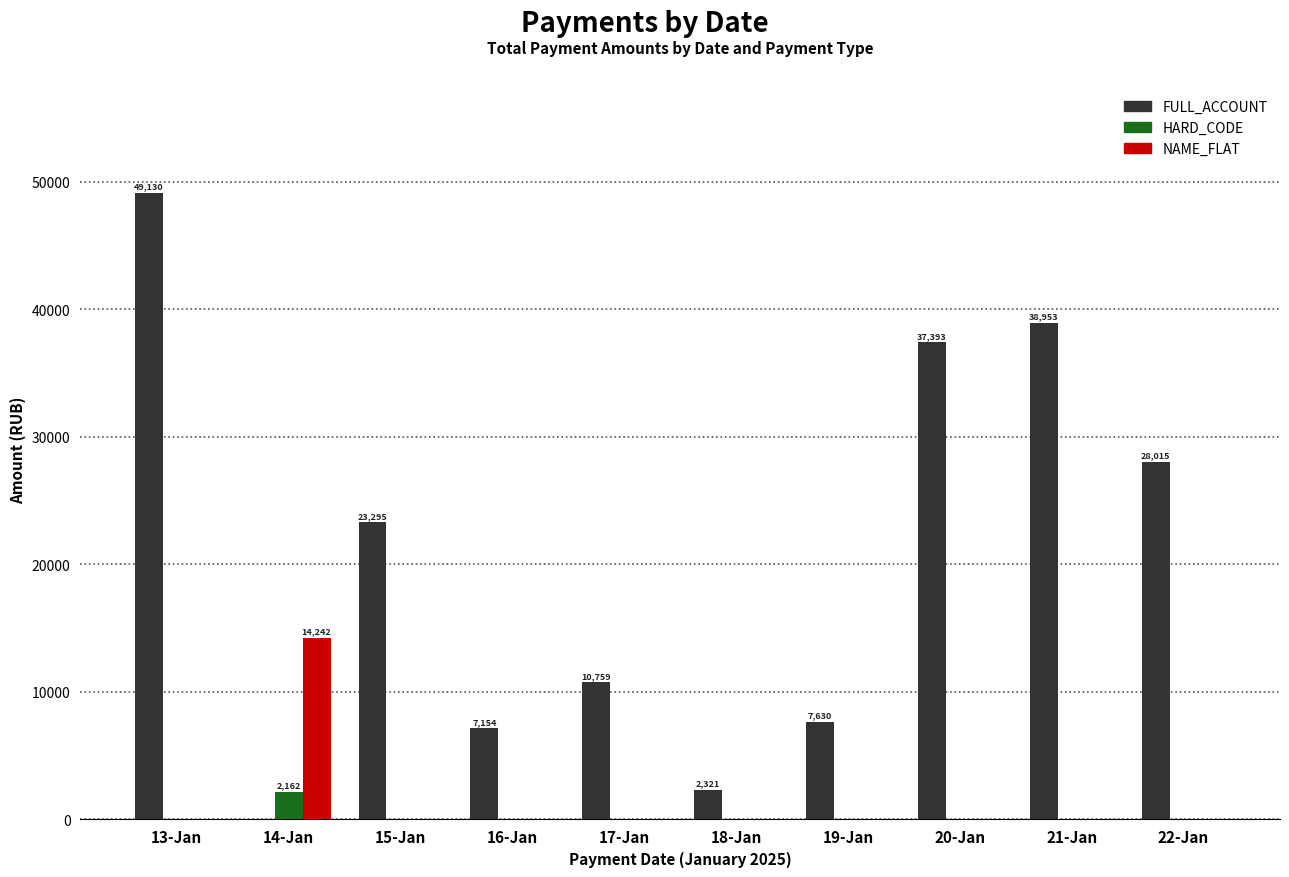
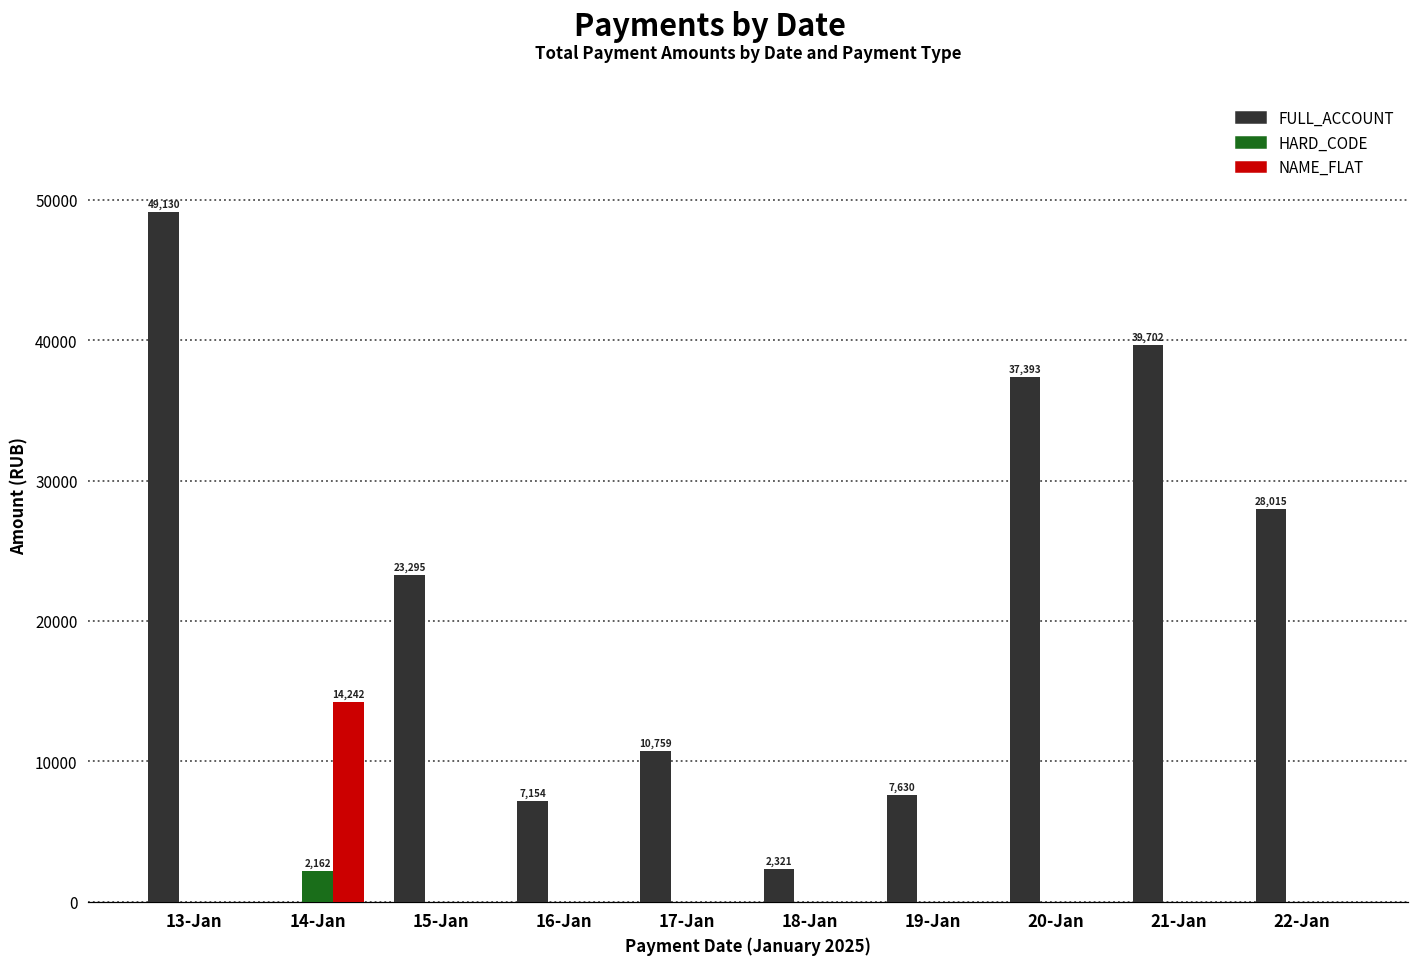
  {
    "FULL_ACCOUNT": {
      "13-Jan": "49,130",
      "15-Jan": "23,295",
      "16-Jan": "7,154",
      "17-Jan": "10,759",
      "18-Jan": "2,321",
      "19-Jan": "7,630",
      "20-Jan": "37,393",
-     "21-Jan": "38,953",
+     "21-Jan": "39,702",
      "22-Jan": "28,015"
    },
    "HARD_CODE": {
      "14-Jan": "2,162"
    },
    "NAME_FLAT": {
      "14-Jan": "14,242"
    }
  }
